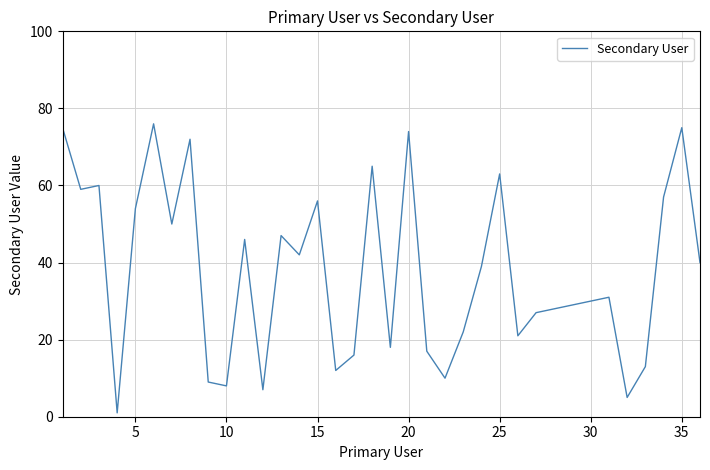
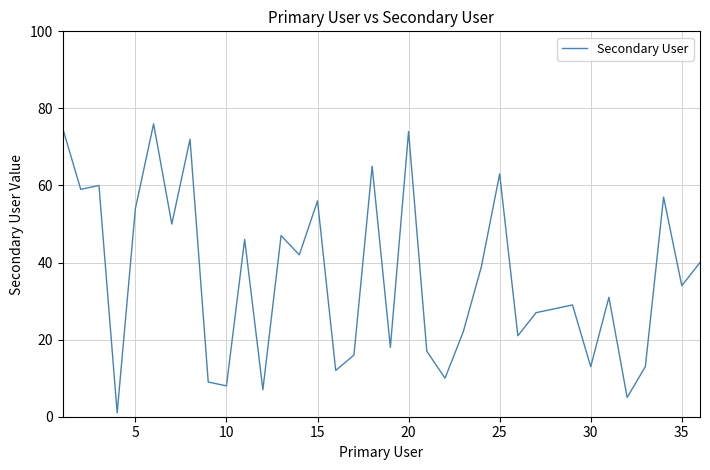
  {
    "5": 54,
    "10": 8,
    "15": 56,
    "20": 74,
    "25": 63,
-   "30": 30,
-   "35": 75
+   "30": 13,
+   "35": 34
  }
